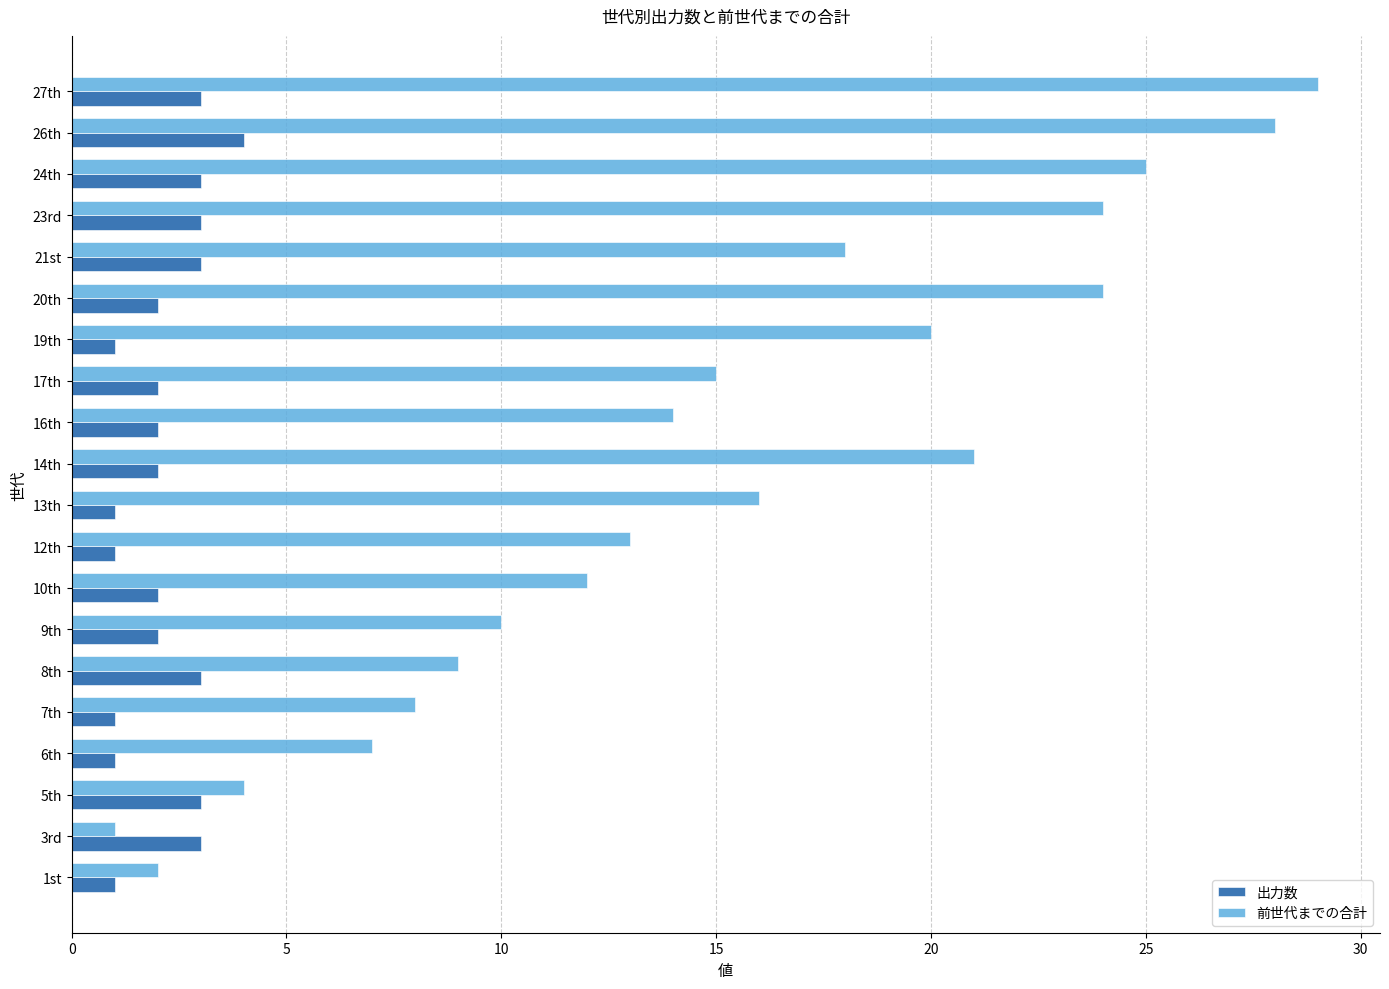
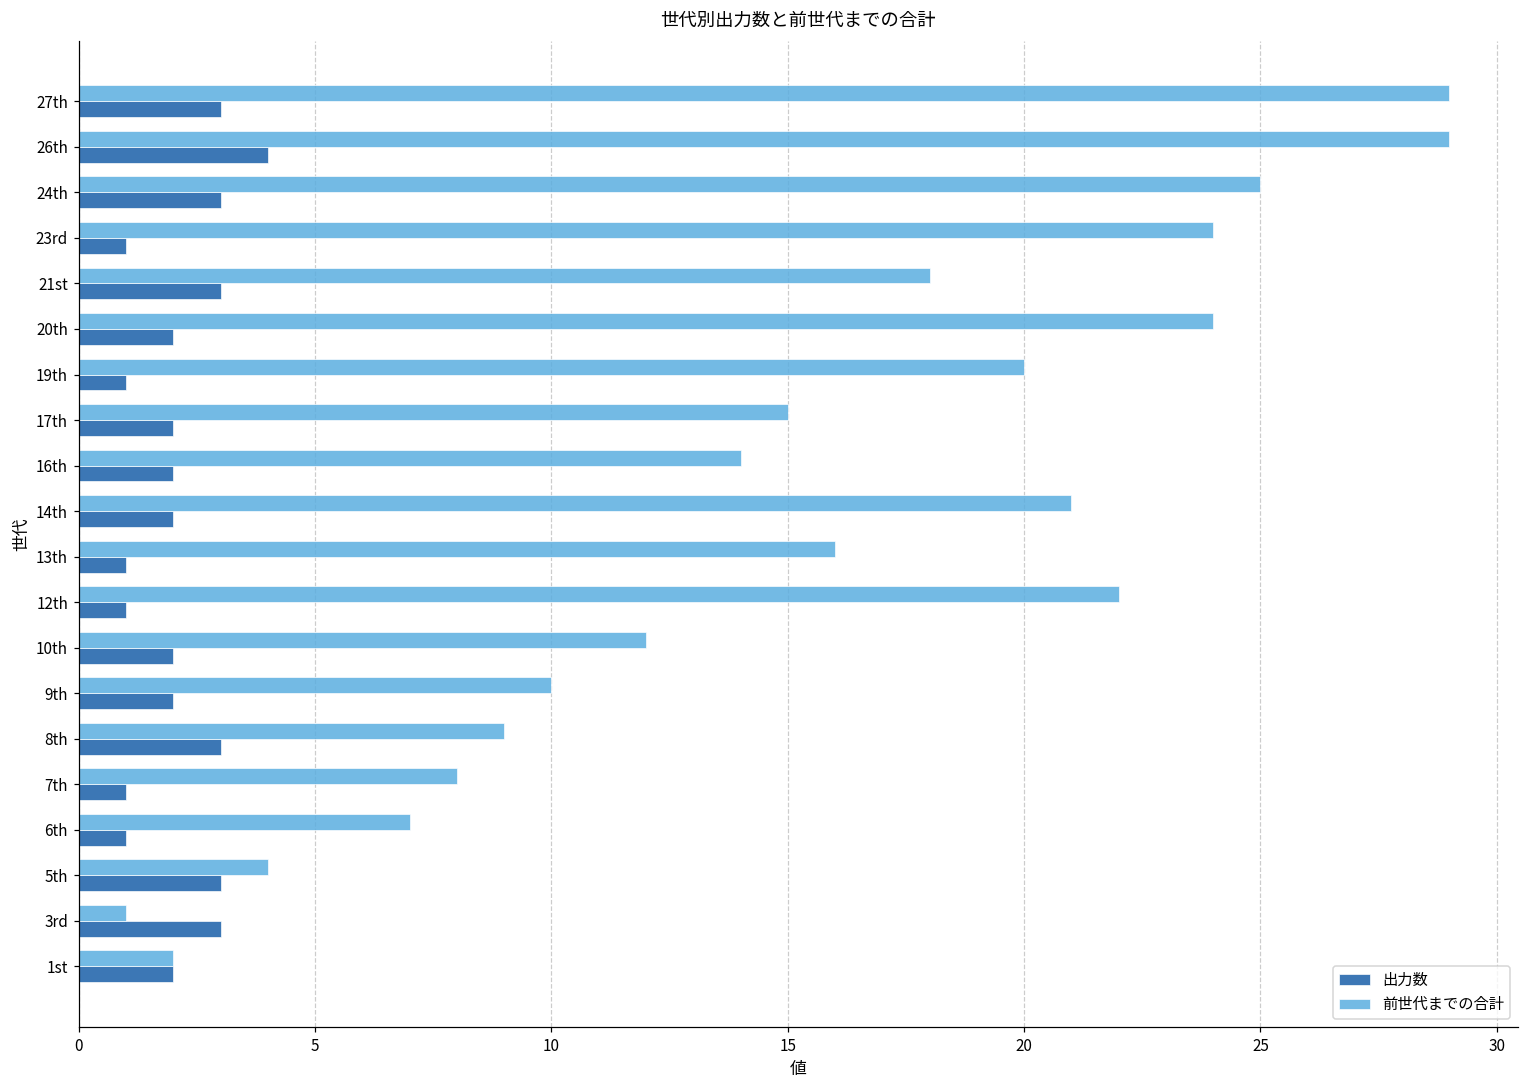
  {
    "出力数": {
      "27th": 3,
      "26th": 4,
      "24th": 3,
-     "23rd": 3,
+     "23rd": 1,
      "21st": 3,
      "20th": 2,
      "19th": 1,
      "17th": 2,
      "16th": 2,
      "14th": 2,
      "13th": 1,
      "12th": 1,
      "10th": 2,
      "9th": 2,
      "8th": 3,
      "7th": 1,
      "6th": 1,
      "5th": 3,
      "3rd": 3,
-     "1st": 1
+     "1st": 2
    },
    "前世代までの合計": {
      "27th": 29,
-     "26th": 28,
+     "26th": 29,
      "24th": 25,
      "23rd": 24,
      "21st": 18,
      "20th": 24,
      "19th": 20,
      "17th": 15,
      "16th": 14,
      "14th": 21,
      "13th": 16,
-     "12th": 13,
+     "12th": 22,
      "10th": 12,
      "9th": 10,
      "8th": 9,
      "7th": 8,
      "6th": 7,
      "5th": 4,
      "3rd": 1,
      "1st": 2
    }
  }
